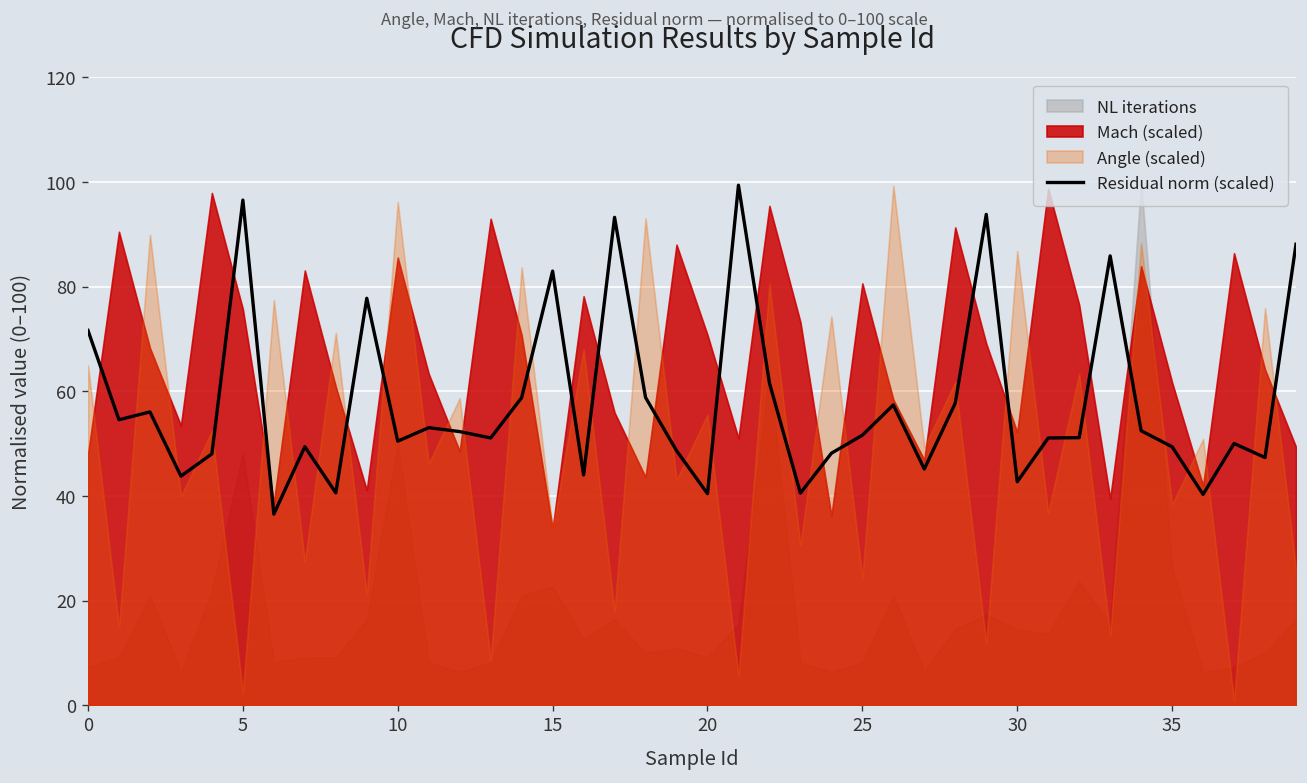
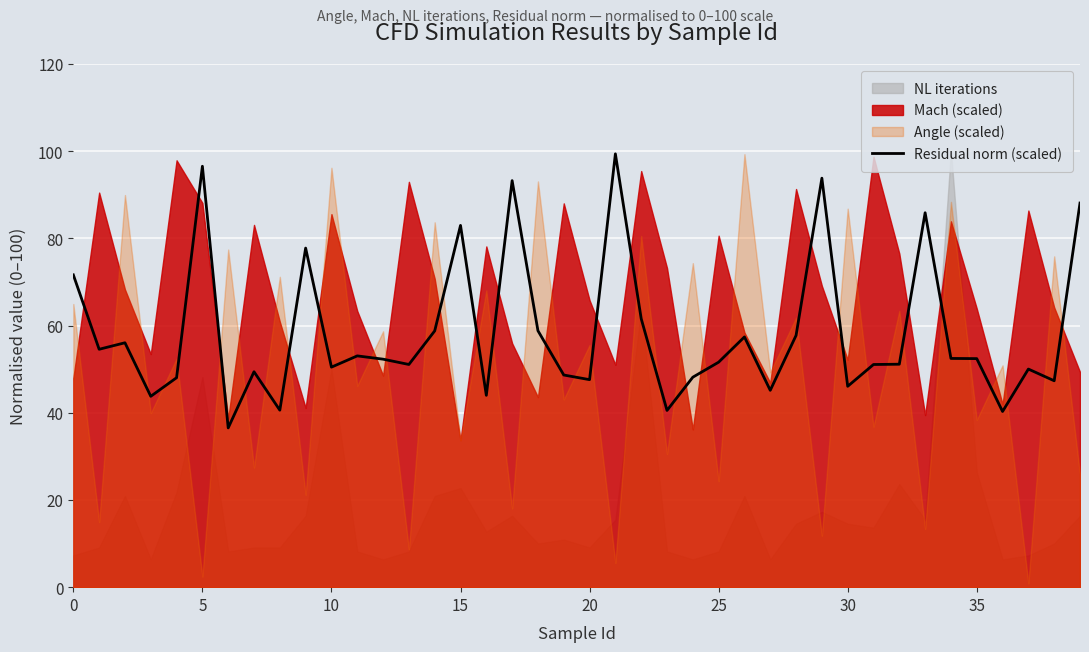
  {
    "Residual norm (scaled)": {
      "0": 72,
      "5": 97,
      "15": 83,
-     "20": 40,
+     "20": 48,
      "25": 52,
-     "30": 43,
-     "35": 49
+     "30": 46,
+     "35": 52
    },
    "NL iterations": {
      "0": 7,
      "5": 48,
      "15": 23,
      "20": 9,
      "25": 8,
      "30": 15,
      "35": 26
    },
    "Mach (scaled)": {
      "0": 48,
-     "5": 76,
+     "5": 88,
      "10": 86,
-     "20": 71,
+     "20": 66,
      "25": 81,
      "30": 52,
-     "35": 62
+     "35": 64
    },
    "Angle (scaled)": {
      "0": 65,
      "5": 2,
      "10": 96,
      "20": 56,
      "25": 24,
      "30": 87,
      "35": 38
    }
  }
